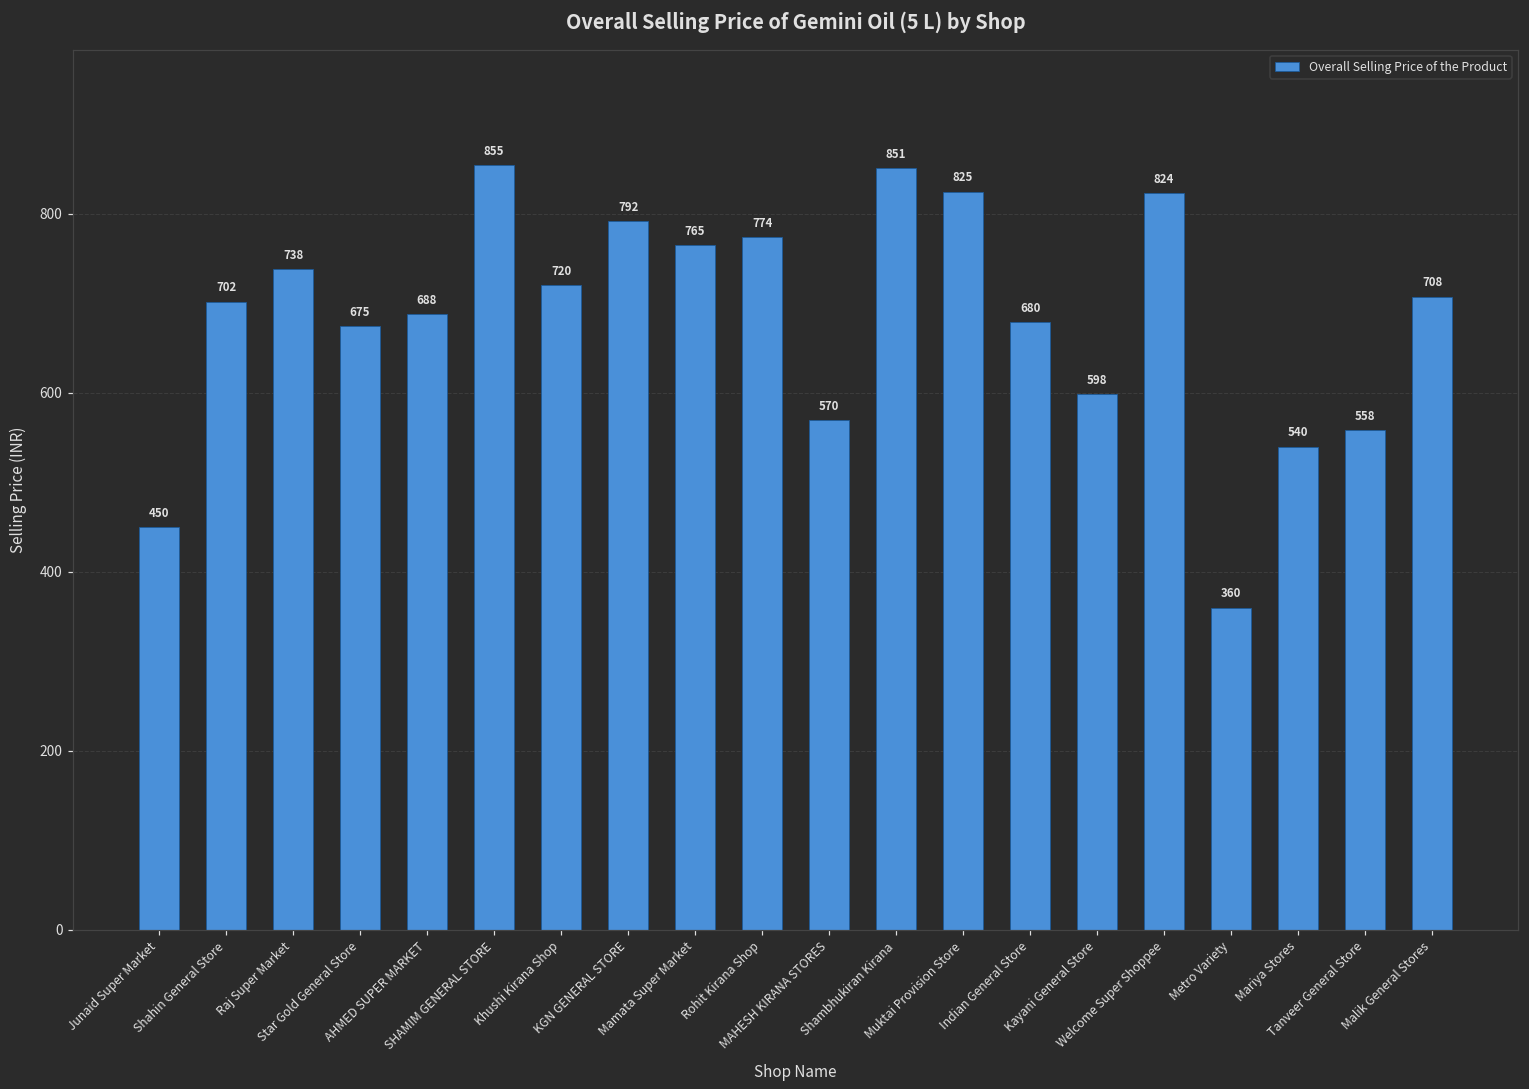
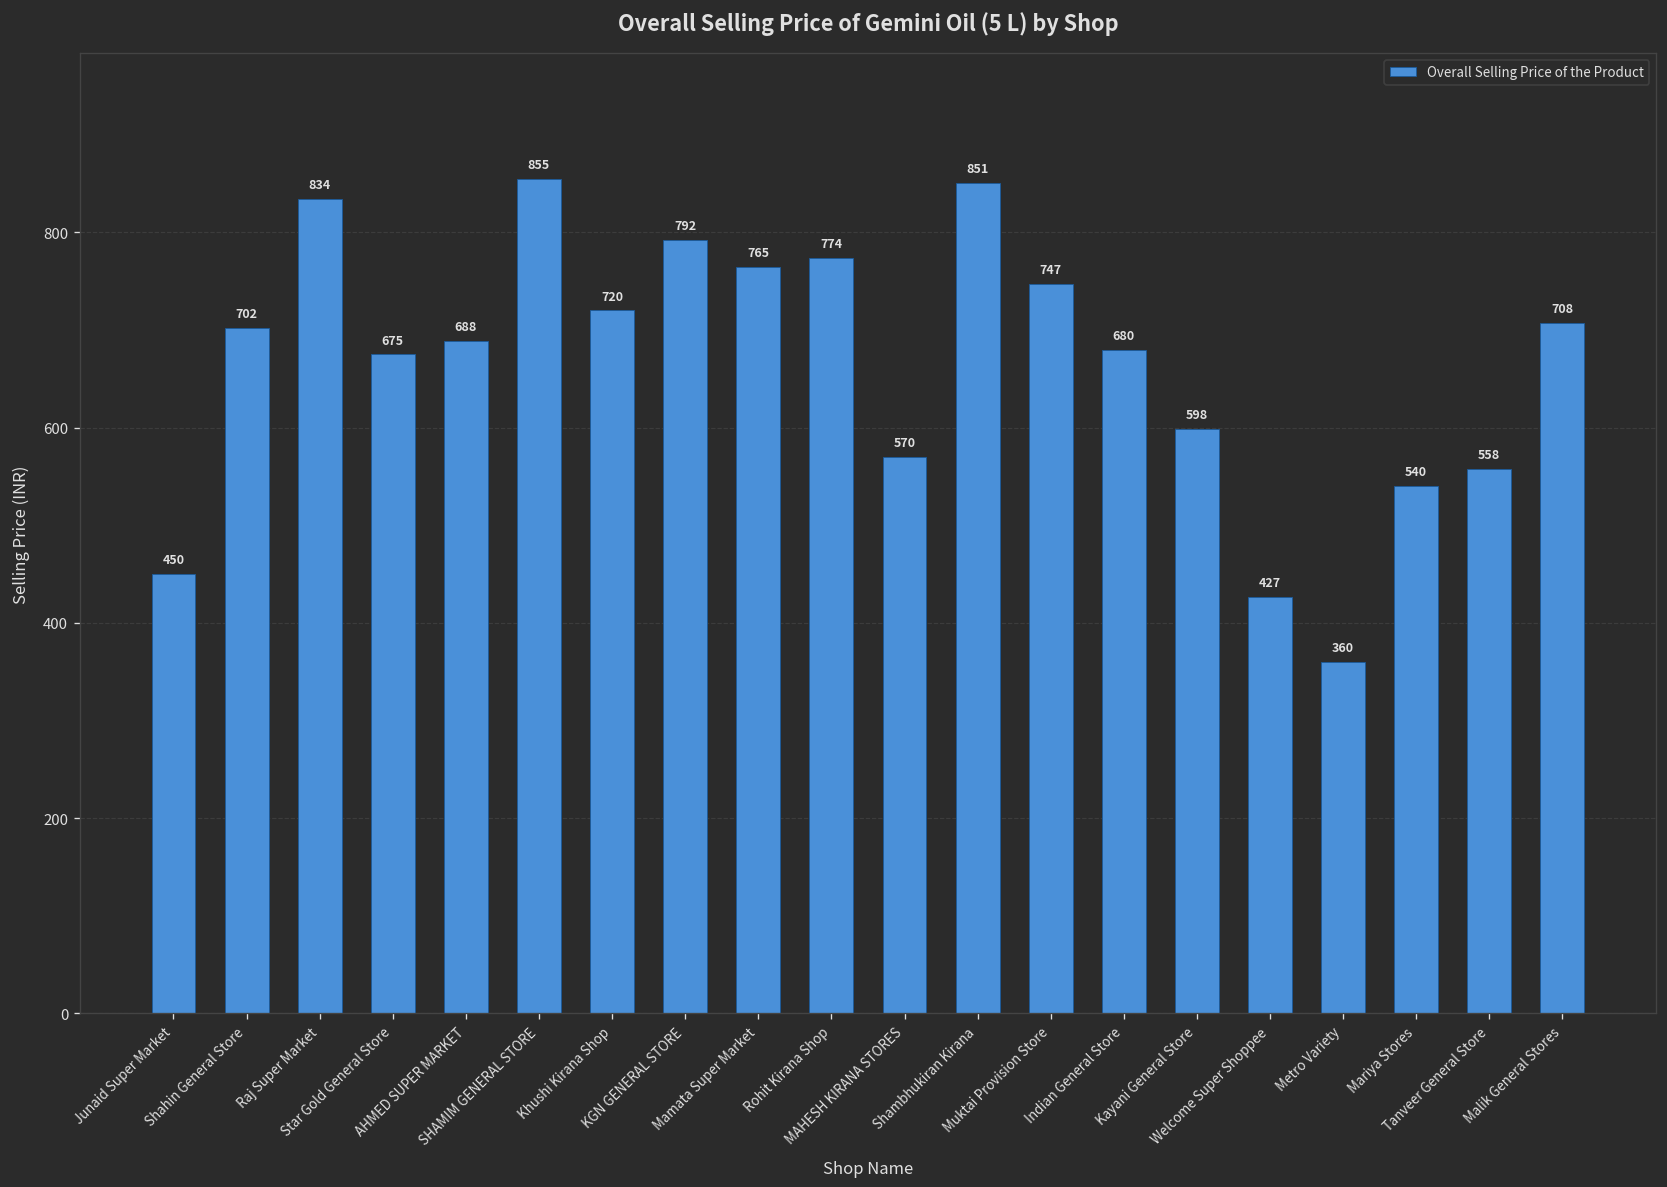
  {
    "Junaid Super Market": 450,
    "Shahin General Store": 702,
-   "Raj Super Market": 738,
+   "Raj Super Market": 834,
    "Star Gold General Store": 675,
    "AHMED SUPER MARKET": 688,
    "SHAMIM GENERAL STORE": 855,
    "Khushi Kirana Shop": 720,
    "KGN GENERAL STORE": 792,
    "Mamata Super Market": 765,
    "Rohit Kirana Shop": 774,
    "MAHESH KIRANA STORES": 570,
    "Shambhukiran Kirana": 851,
-   "Muktai Provision Store": 825,
+   "Muktai Provision Store": 747,
    "Indian General Store": 680,
    "Kayani General Store": 598,
-   "Welcome Super Shoppee": 824,
+   "Welcome Super Shoppee": 427,
    "Metro Variety": 360,
    "Mariya Stores": 540,
    "Tanveer General Store": 558,
    "Malik General Stores": 708
  }
